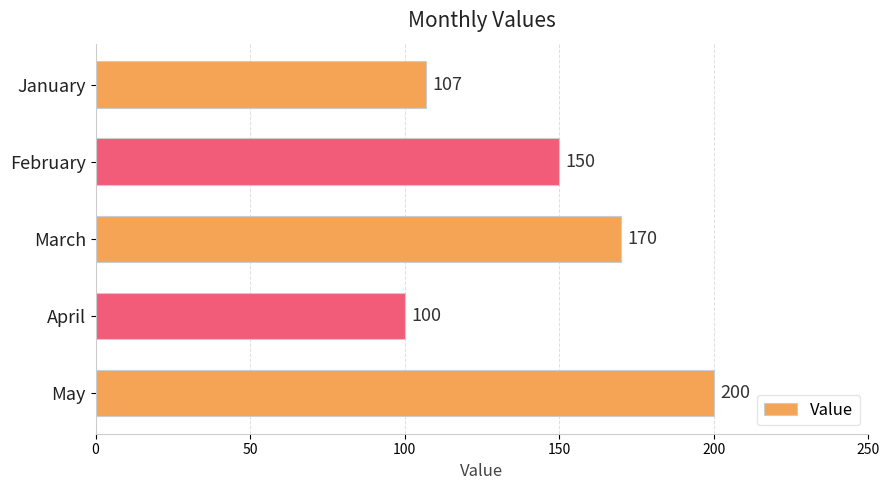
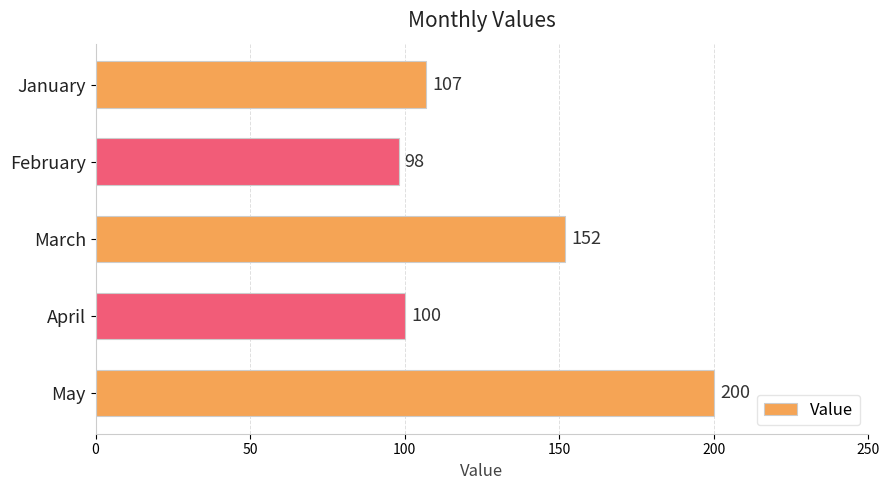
  {
    "January": 107,
-   "February": 150,
-   "March": 170,
+   "February": 98,
+   "March": 152,
    "April": 100,
    "May": 200
  }
